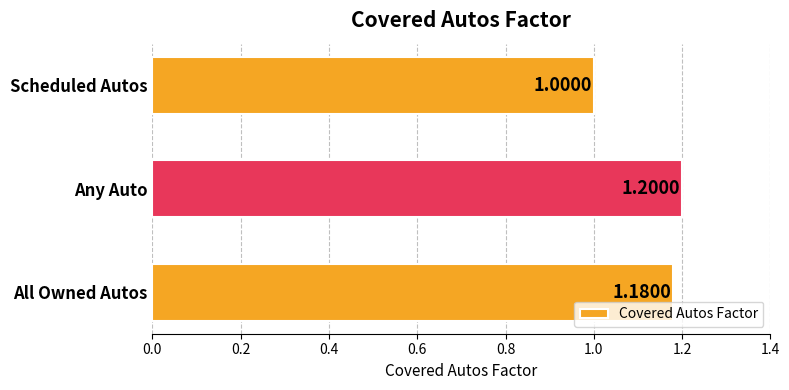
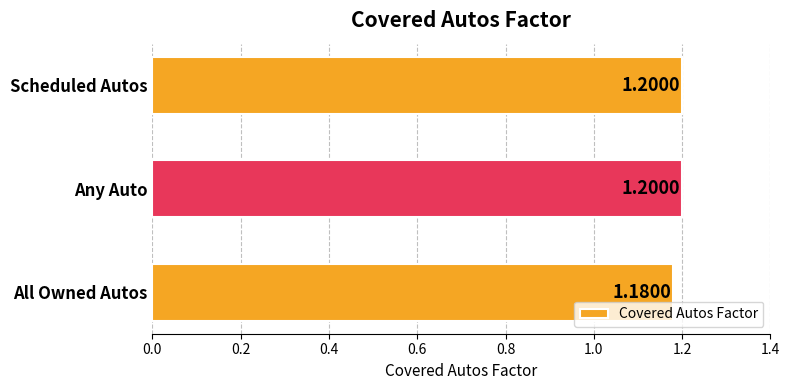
  {
-   "Scheduled Autos": 1.0000,
+   "Scheduled Autos": 1.2000,
    "Any Auto": 1.2000,
    "All Owned Autos": 1.1800
  }
